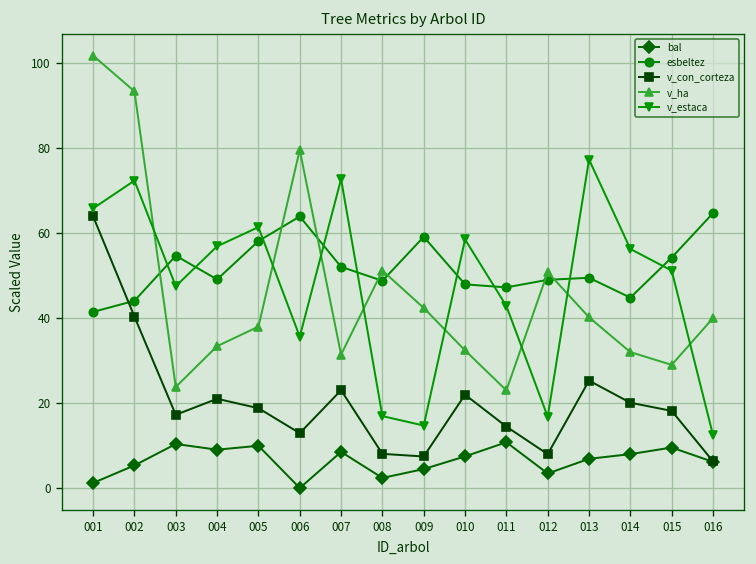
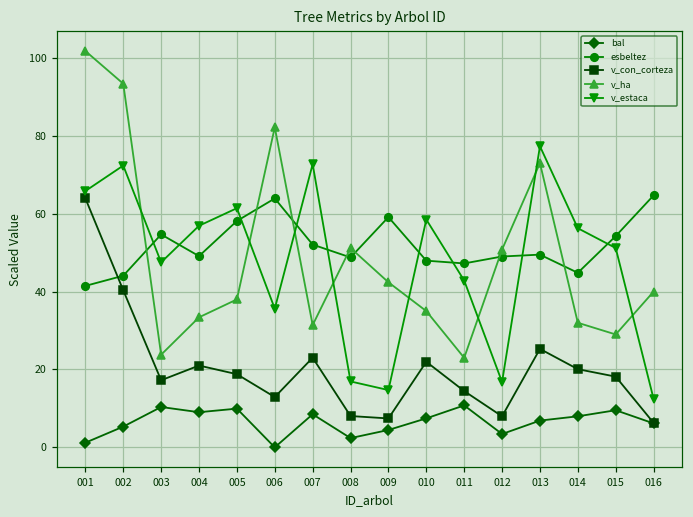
  {
    "v_ha": {
      "001": 102,
      "002": 93,
      "003": 24,
      "004": 33,
      "005": 38,
-     "006": 80,
+     "006": 82,
      "007": 31,
      "008": 51,
      "009": 42,
-     "010": 32,
+     "010": 35,
      "011": 23,
      "012": 51,
-     "013": 40,
+     "013": 73,
      "014": 32,
      "015": 29,
      "016": 40
    }
  }
